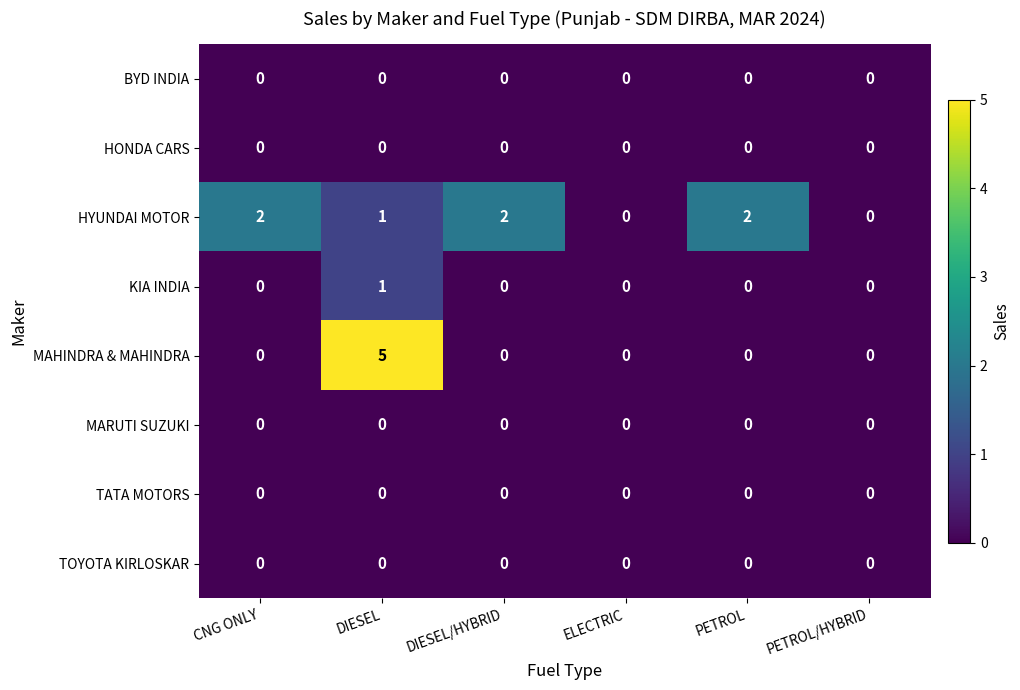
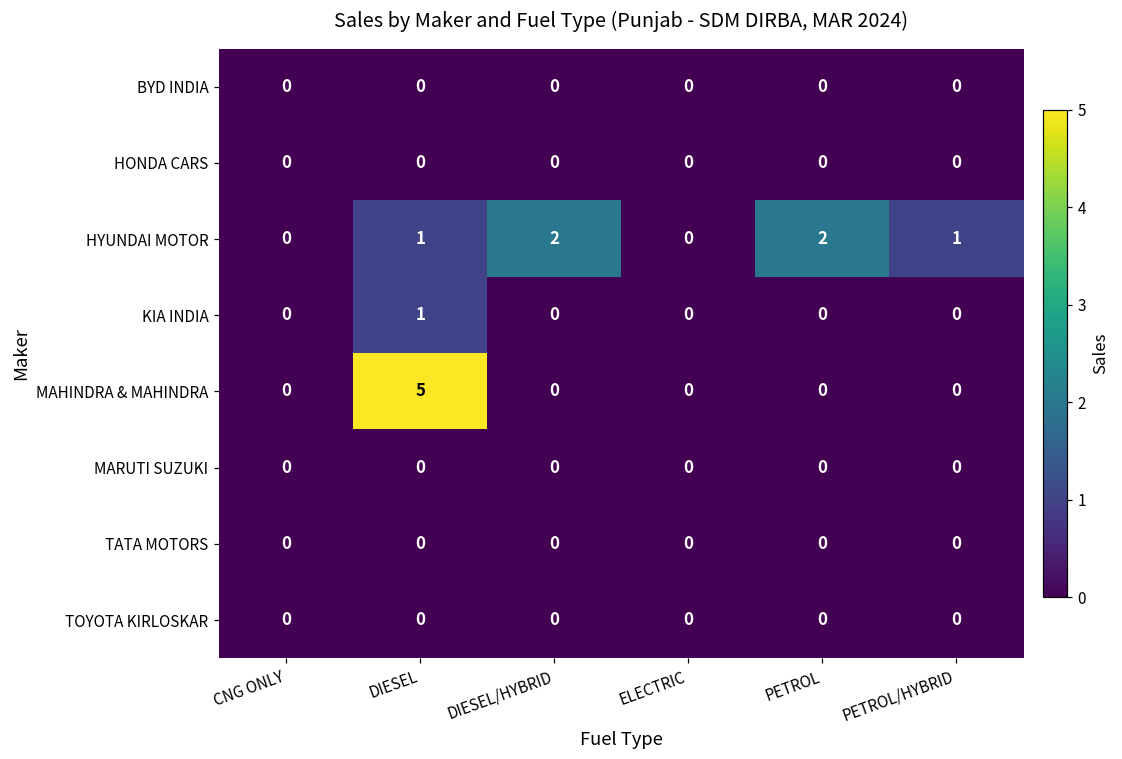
  {
    "BYD INDIA": {
      "CNG ONLY": 0,
      "DIESEL": 0,
      "DIESEL/HYBRID": 0,
      "ELECTRIC": 0,
      "PETROL": 0,
      "PETROL/HYBRID": 0
    },
    "HONDA CARS": {
      "CNG ONLY": 0,
      "DIESEL": 0,
      "DIESEL/HYBRID": 0,
      "ELECTRIC": 0,
      "PETROL": 0,
      "PETROL/HYBRID": 0
    },
    "HYUNDAI MOTOR": {
-     "CNG ONLY": 2,
+     "CNG ONLY": 0,
      "DIESEL": 1,
      "DIESEL/HYBRID": 2,
      "ELECTRIC": 0,
      "PETROL": 2,
-     "PETROL/HYBRID": 0
+     "PETROL/HYBRID": 1
    },
    "KIA INDIA": {
      "CNG ONLY": 0,
      "DIESEL": 1,
      "DIESEL/HYBRID": 0,
      "ELECTRIC": 0,
      "PETROL": 0,
      "PETROL/HYBRID": 0
    },
    "MAHINDRA & MAHINDRA": {
      "CNG ONLY": 0,
      "DIESEL": 5,
      "DIESEL/HYBRID": 0,
      "ELECTRIC": 0,
      "PETROL": 0,
      "PETROL/HYBRID": 0
    },
    "MARUTI SUZUKI": {
      "CNG ONLY": 0,
      "DIESEL": 0,
      "DIESEL/HYBRID": 0,
      "ELECTRIC": 0,
      "PETROL": 0,
      "PETROL/HYBRID": 0
    },
    "TATA MOTORS": {
      "CNG ONLY": 0,
      "DIESEL": 0,
      "DIESEL/HYBRID": 0,
      "ELECTRIC": 0,
      "PETROL": 0,
      "PETROL/HYBRID": 0
    },
    "TOYOTA KIRLOSKAR": {
      "CNG ONLY": 0,
      "DIESEL": 0,
      "DIESEL/HYBRID": 0,
      "ELECTRIC": 0,
      "PETROL": 0,
      "PETROL/HYBRID": 0
    }
  }
